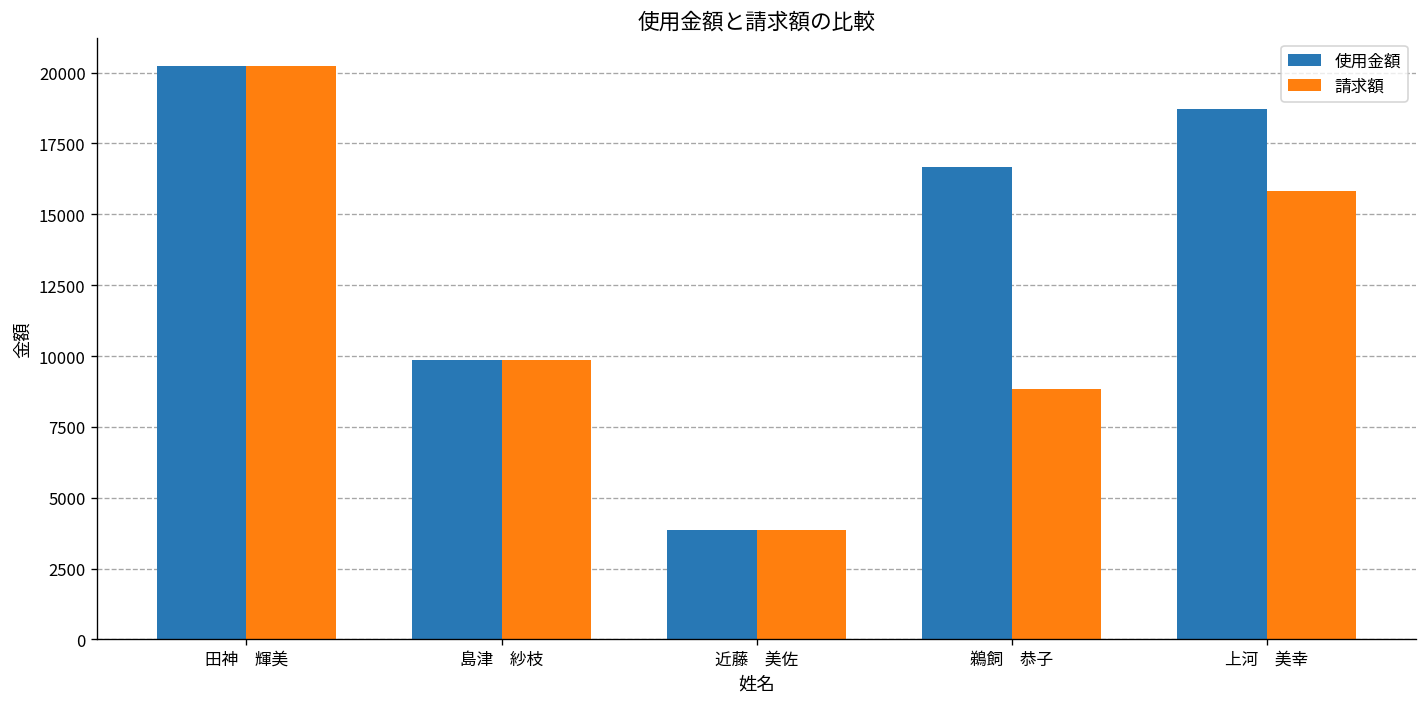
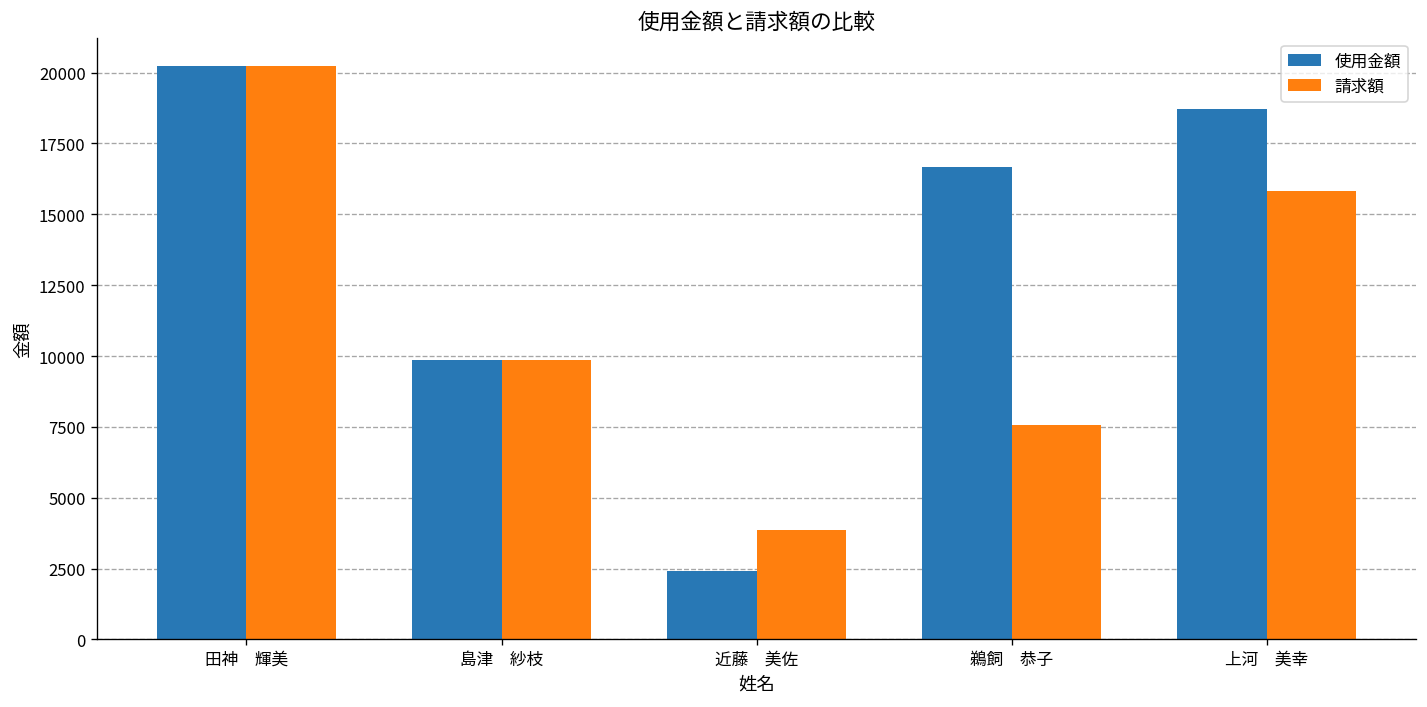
  {
    "使用金額": {
      "田神 輝美": 20200,
      "島津 紗枝": 9900,
-     "近藤 美佐": 3900,
+     "近藤 美佐": 2400,
      "鵜飼 恭子": 16700,
      "上河 美幸": 18700
    },
    "請求額": {
      "田神 輝美": 20200,
      "島津 紗枝": 9900,
      "近藤 美佐": 3900,
-     "鵜飼 恭子": 8800,
+     "鵜飼 恭子": 7600,
      "上河 美幸": 15800
    }
  }
